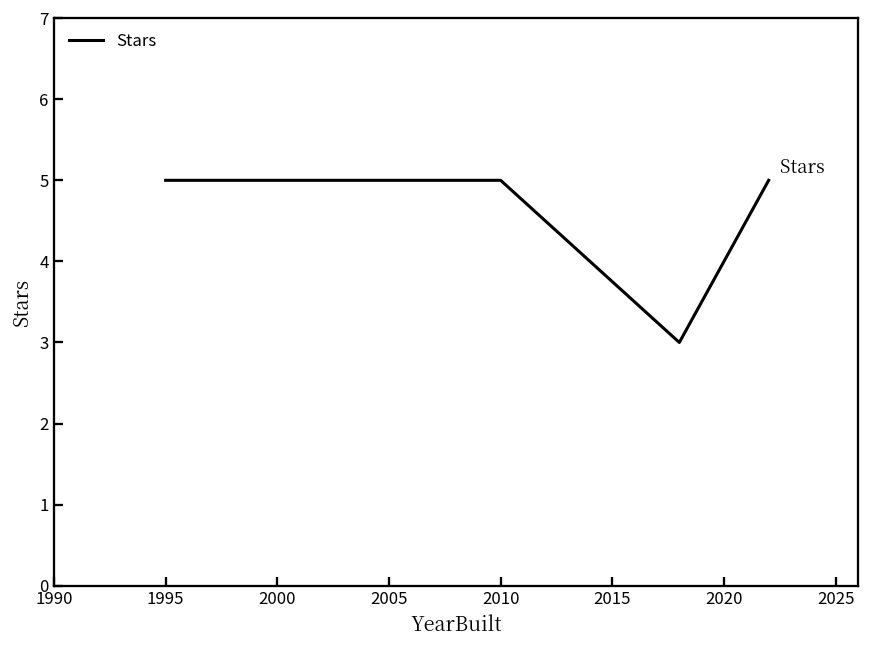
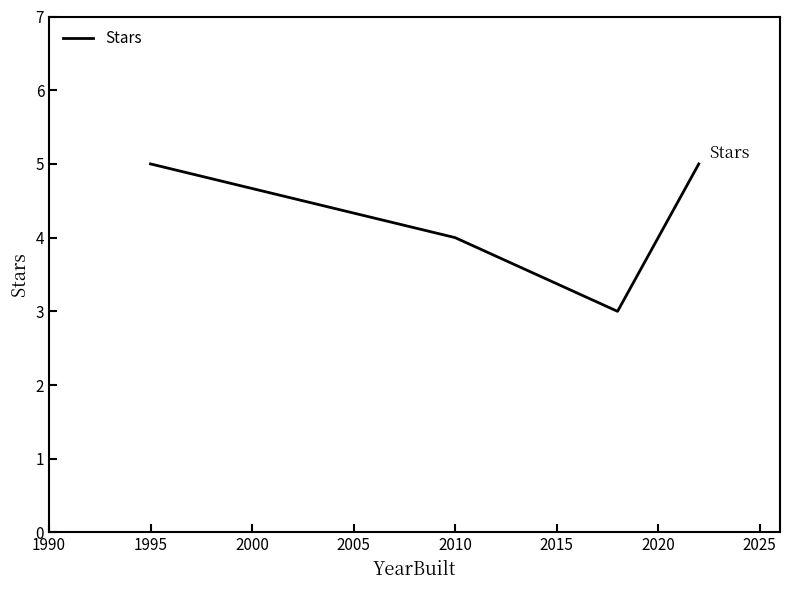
  {
    "1995": 5,
-   "2010": 5
+   "2010": 4
  }
